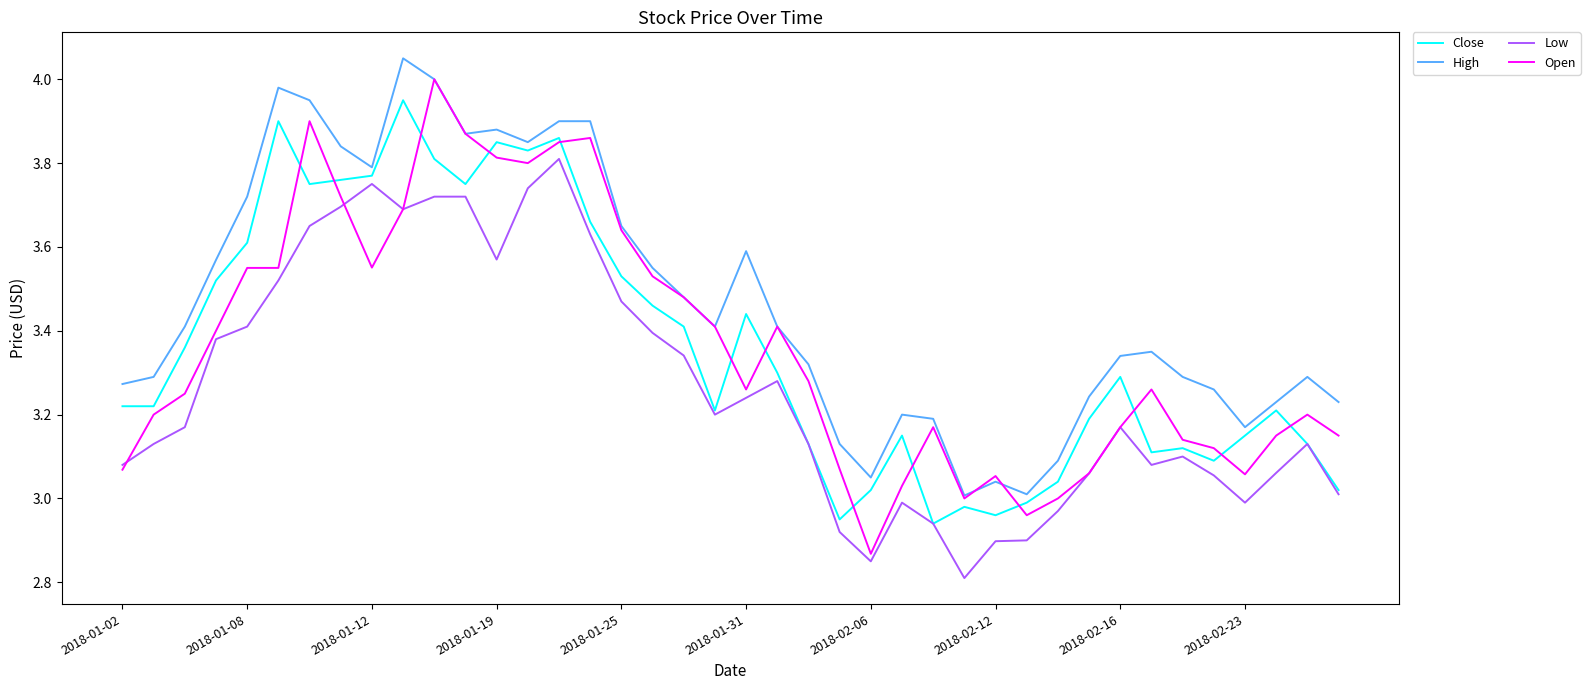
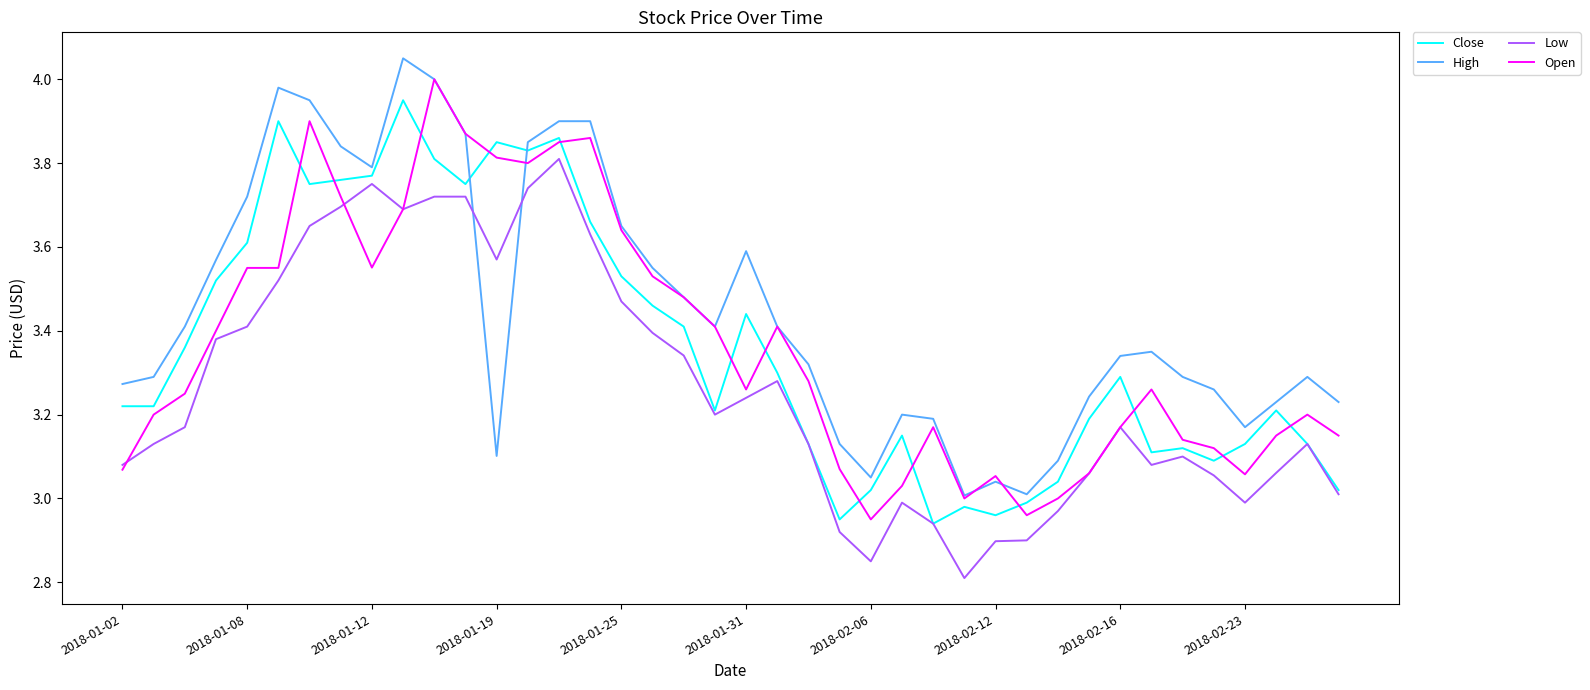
  {
    "Close": {
      "2018-01-02": 3.22,
      "2018-01-08": 3.61,
      "2018-01-12": 3.77,
      "2018-01-19": 3.85,
      "2018-01-25": 3.53,
      "2018-01-31": 3.44,
      "2018-02-06": 3.02,
      "2018-02-12": 2.96,
      "2018-02-16": 3.29,
-     "2018-02-23": 3.15
+     "2018-02-23": 3.13
    },
    "High": {
      "2018-01-02": 3.27,
      "2018-01-08": 3.72,
      "2018-01-12": 3.79,
-     "2018-01-19": 3.88,
+     "2018-01-19": 3.10,
      "2018-01-25": 3.65,
      "2018-01-31": 3.59,
      "2018-02-06": 3.05,
      "2018-02-12": 3.04,
      "2018-02-16": 3.34,
      "2018-02-23": 3.17
    },
    "Low": {
      "2018-01-02": 3.08,
      "2018-01-08": 3.41,
      "2018-01-12": 3.75,
      "2018-01-19": 3.57,
      "2018-01-25": 3.47,
      "2018-01-31": 3.24,
      "2018-02-06": 2.85,
      "2018-02-12": 2.90,
      "2018-02-23": 2.99
    },
    "Open": {
      "2018-01-02": 3.07,
      "2018-01-08": 3.55,
      "2018-01-12": 3.55,
      "2018-01-19": 3.81,
      "2018-01-25": 3.64,
      "2018-01-31": 3.26,
-     "2018-02-06": 2.87,
+     "2018-02-06": 2.95,
      "2018-02-12": 3.05,
      "2018-02-23": 3.06
    }
  }
